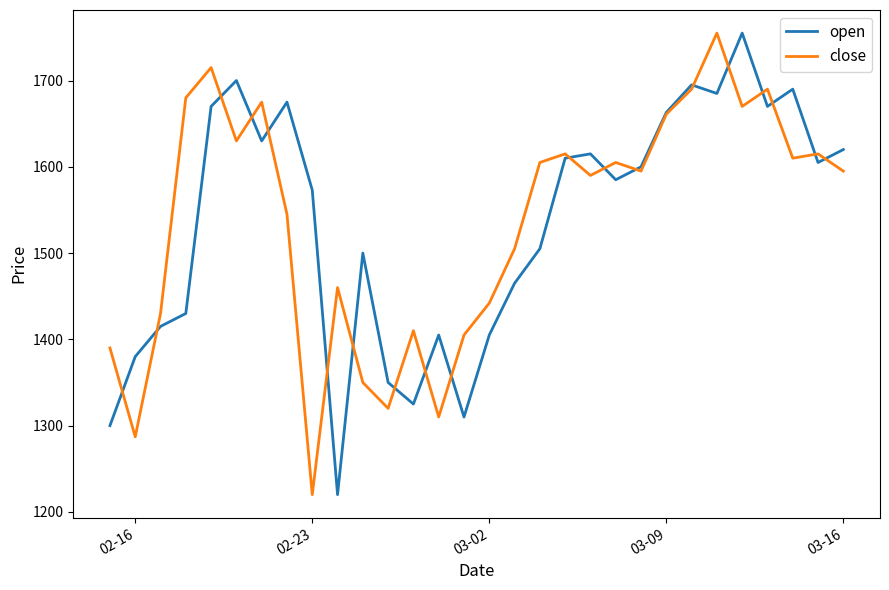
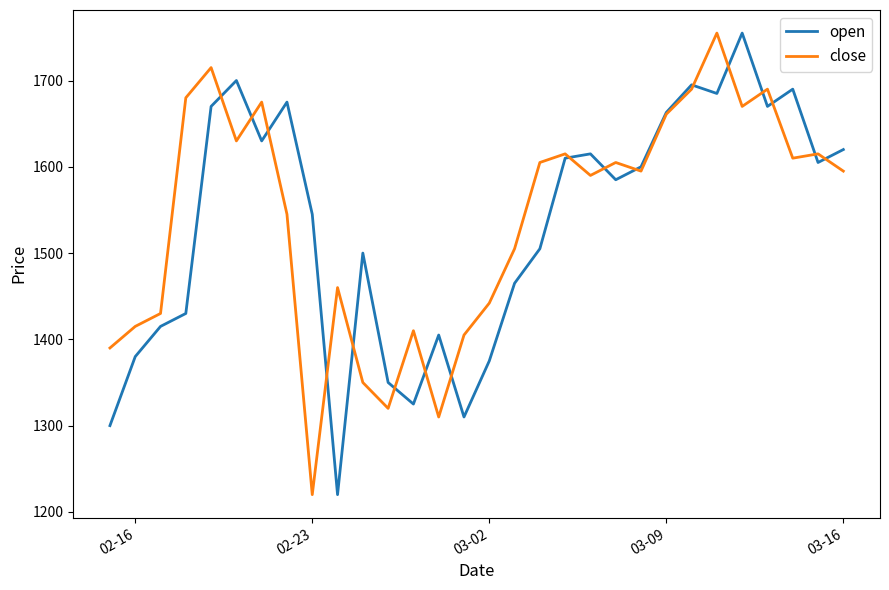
  {
    "open": {
      "02-16": 1380,
-     "02-23": 1570,
-     "03-02": 1410,
+     "02-23": 1550,
+     "03-02": 1380,
      "03-16": 1620
    },
    "close": {
-     "02-16": 1290,
+     "02-16": 1420,
      "02-23": 1220,
      "03-02": 1440,
      "03-16": 1600
    }
  }
